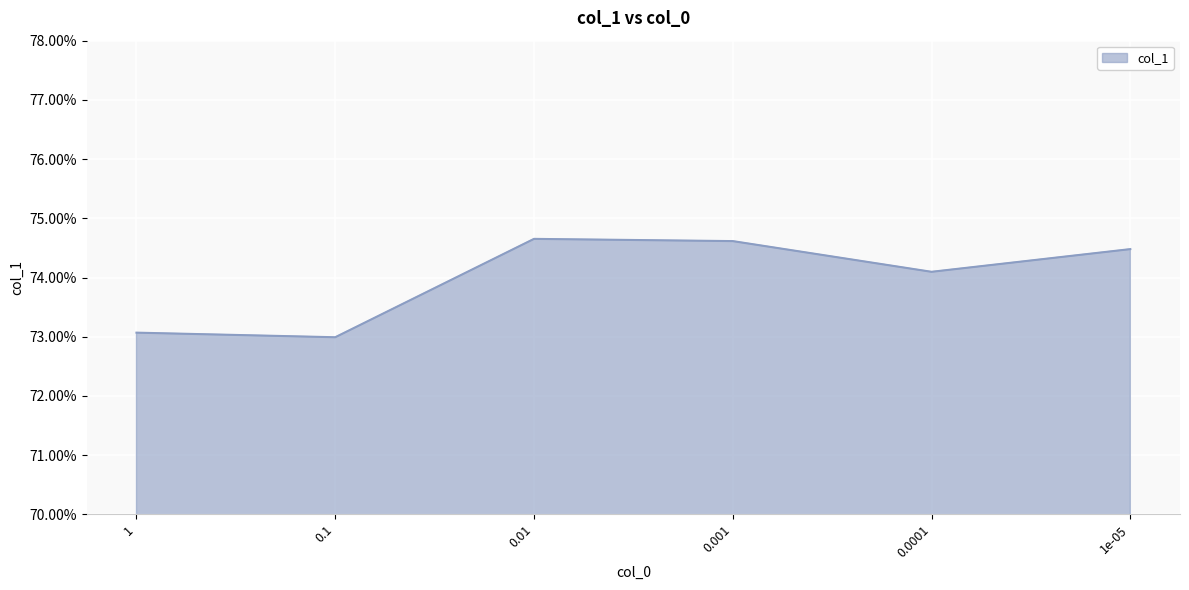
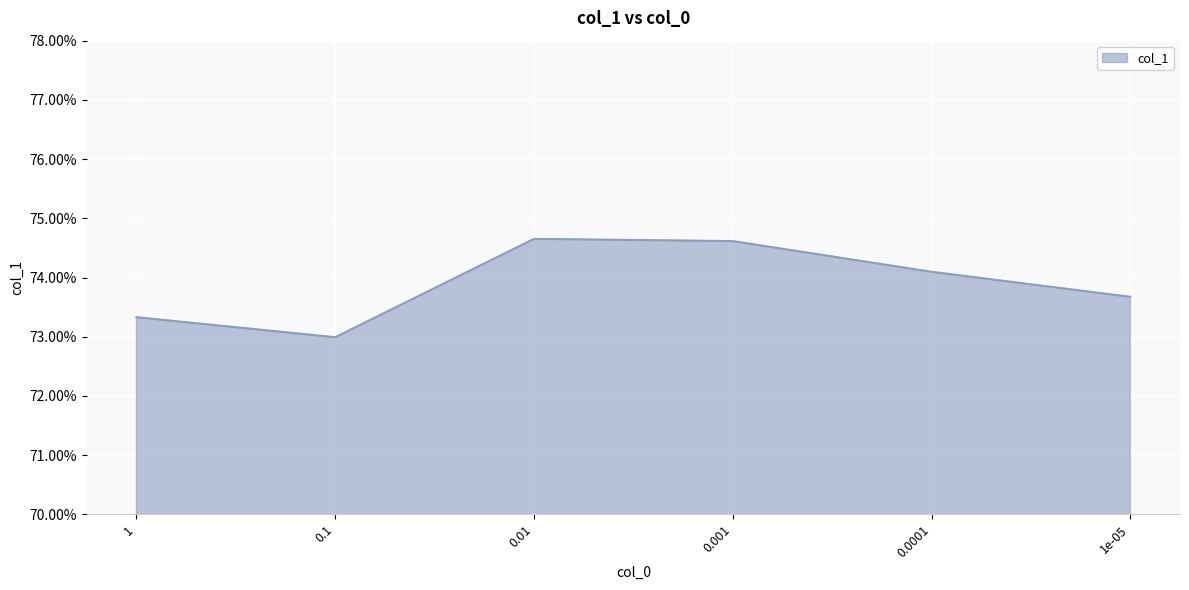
  {
-   "1": "73.1%",
+   "1": "73.3%",
    "0.1": "73.0%",
    "0.01": "74.7%",
    "0.001": "74.6%",
    "0.0001": "74.1%",
-   "1e-05": "74.5%"
+   "1e-05": "73.7%"
  }
